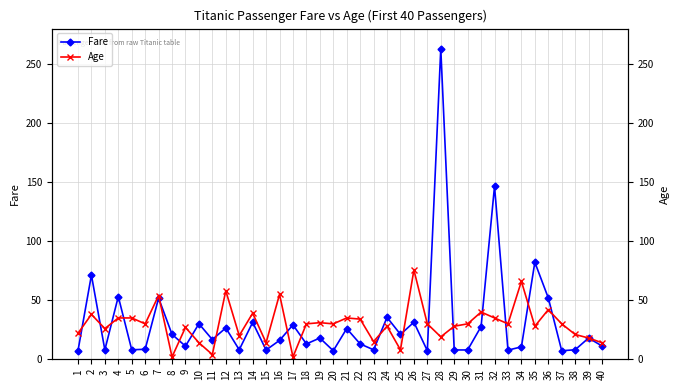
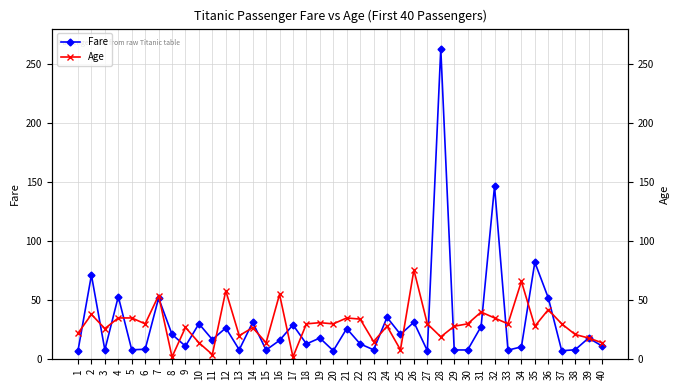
  {
    "Fare": {
      "1": 7,
      "2": 71,
      "3": 8,
      "4": 53,
      "5": 8,
      "6": 8,
      "8": 21,
      "9": 11,
      "10": 30,
      "11": 17,
      "12": 27,
      "13": 8,
      "14": 31,
      "15": 8,
      "16": 16,
      "17": 29,
      "18": 13,
      "19": 18,
      "20": 7,
      "21": 26,
      "22": 13,
      "23": 8,
      "24": 36,
      "25": 21,
      "26": 31,
      "27": 7,
      "28": 263,
      "29": 8,
      "30": 8,
      "31": 28,
      "32": 147,
      "33": 8,
      "34": 11,
      "35": 82,
      "36": 52,
      "37": 7,
      "38": 8,
      "40": 11
    },
    "Age": {
      "1": 22,
      "2": 38,
      "3": 26,
      "4": 35,
      "5": 35,
      "6": 30,
      "8": 2,
      "9": 27,
      "10": 14,
      "11": 4,
      "12": 58,
      "13": 20,
-     "14": 39,
+     "14": 27,
      "15": 14,
      "16": 55,
      "17": 2,
      "18": 30,
      "19": 31,
      "20": 30,
      "21": 35,
      "22": 34,
      "23": 15,
      "24": 28,
      "25": 8,
      "26": 76,
      "27": 30,
      "28": 19,
      "29": 28,
      "30": 30,
      "31": 40,
      "32": 35,
      "33": 30,
      "34": 66,
      "35": 28,
      "36": 42,
      "37": 30,
      "38": 21,
      "40": 14
    }
  }
